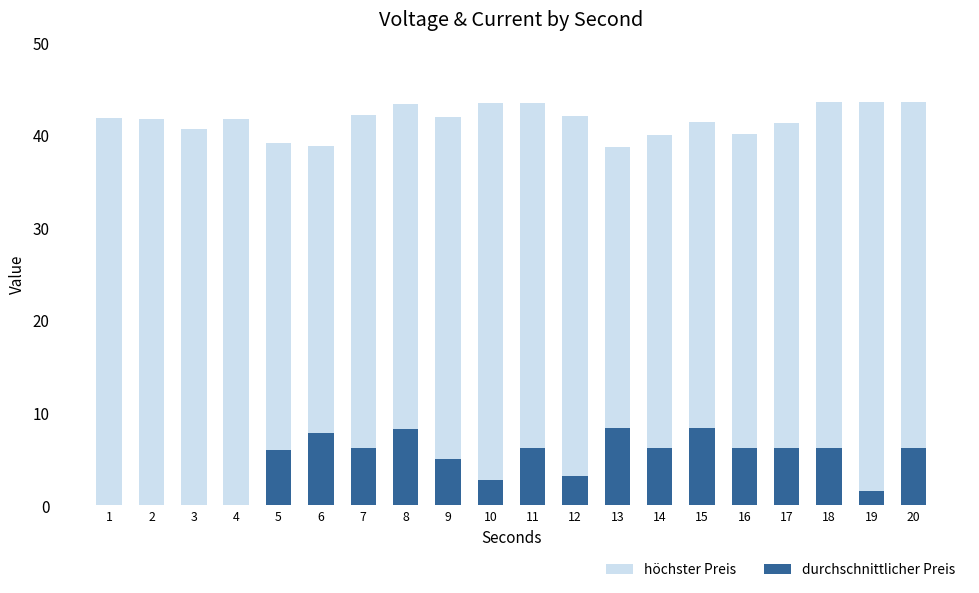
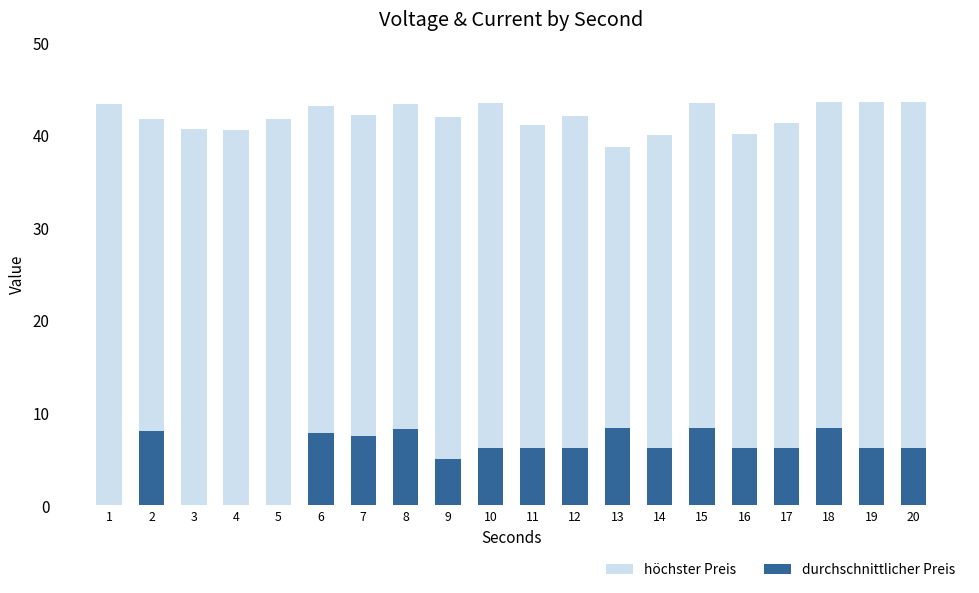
  {
    "höchster Preis": {
-     "1": 42,
+     "1": 43,
      "2": 42,
      "3": 41,
-     "4": 42,
-     "5": 39,
-     "6": 39,
+     "4": 41,
+     "5": 42,
+     "6": 43,
      "7": 42,
      "8": 43,
      "9": 42,
      "10": 43,
-     "11": 43,
+     "11": 41,
      "12": 42,
      "13": 39,
      "14": 40,
-     "15": 41,
+     "15": 44,
      "16": 40,
      "17": 41,
      "18": 44,
      "19": 44,
      "20": 44
    },
    "durchschnittlicher Preis": {
      "1": 0,
-     "2": 0,
+     "2": 8,
      "3": 0,
      "4": 0,
-     "5": 6,
-     "7": 6,
-     "10": 3,
-     "12": 3,
-     "18": 6,
-     "19": 2
+     "5": 0,
+     "7": 8,
+     "10": 6,
+     "12": 6,
+     "18": 8,
+     "19": 6
    }
  }
